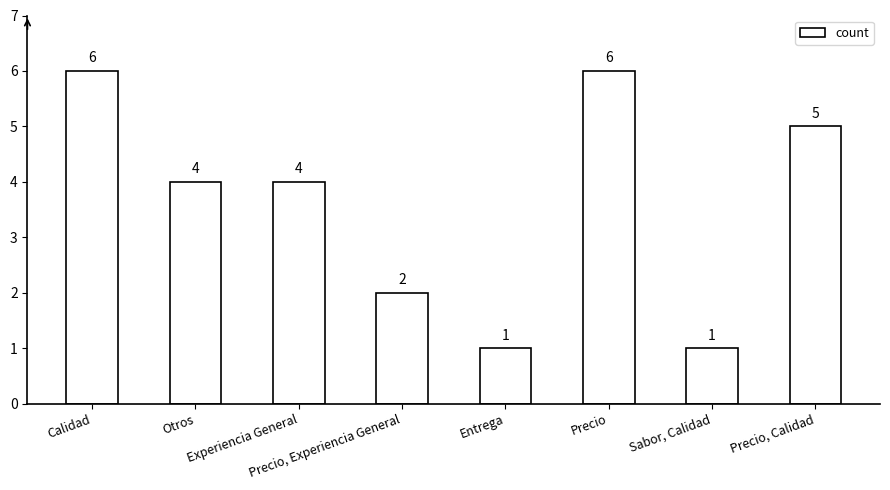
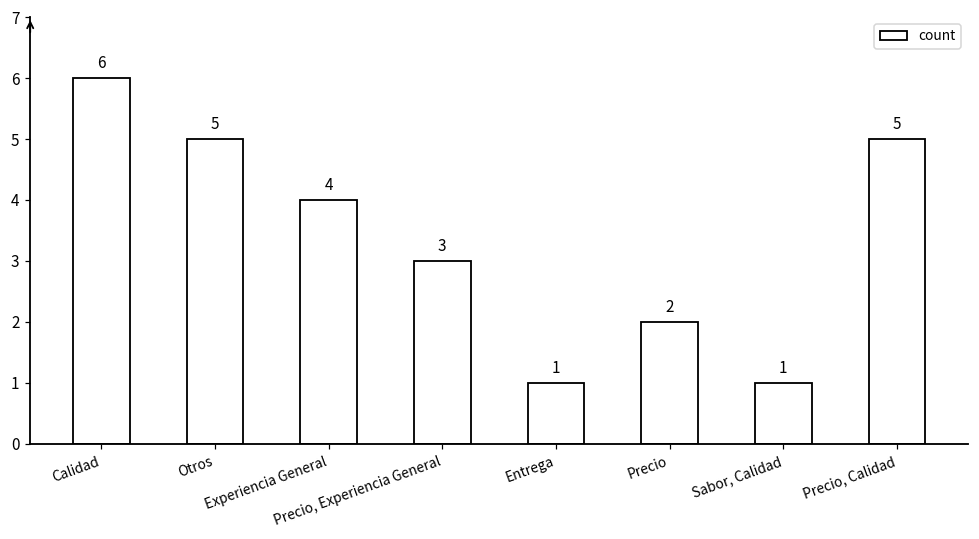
  {
    "Calidad": 6,
-   "Otros": 4,
+   "Otros": 5,
    "Experiencia General": 4,
-   "Precio, Experiencia General": 2,
+   "Precio, Experiencia General": 3,
    "Entrega": 1,
-   "Precio": 6,
+   "Precio": 2,
    "Sabor, Calidad": 1,
    "Precio, Calidad": 5
  }
